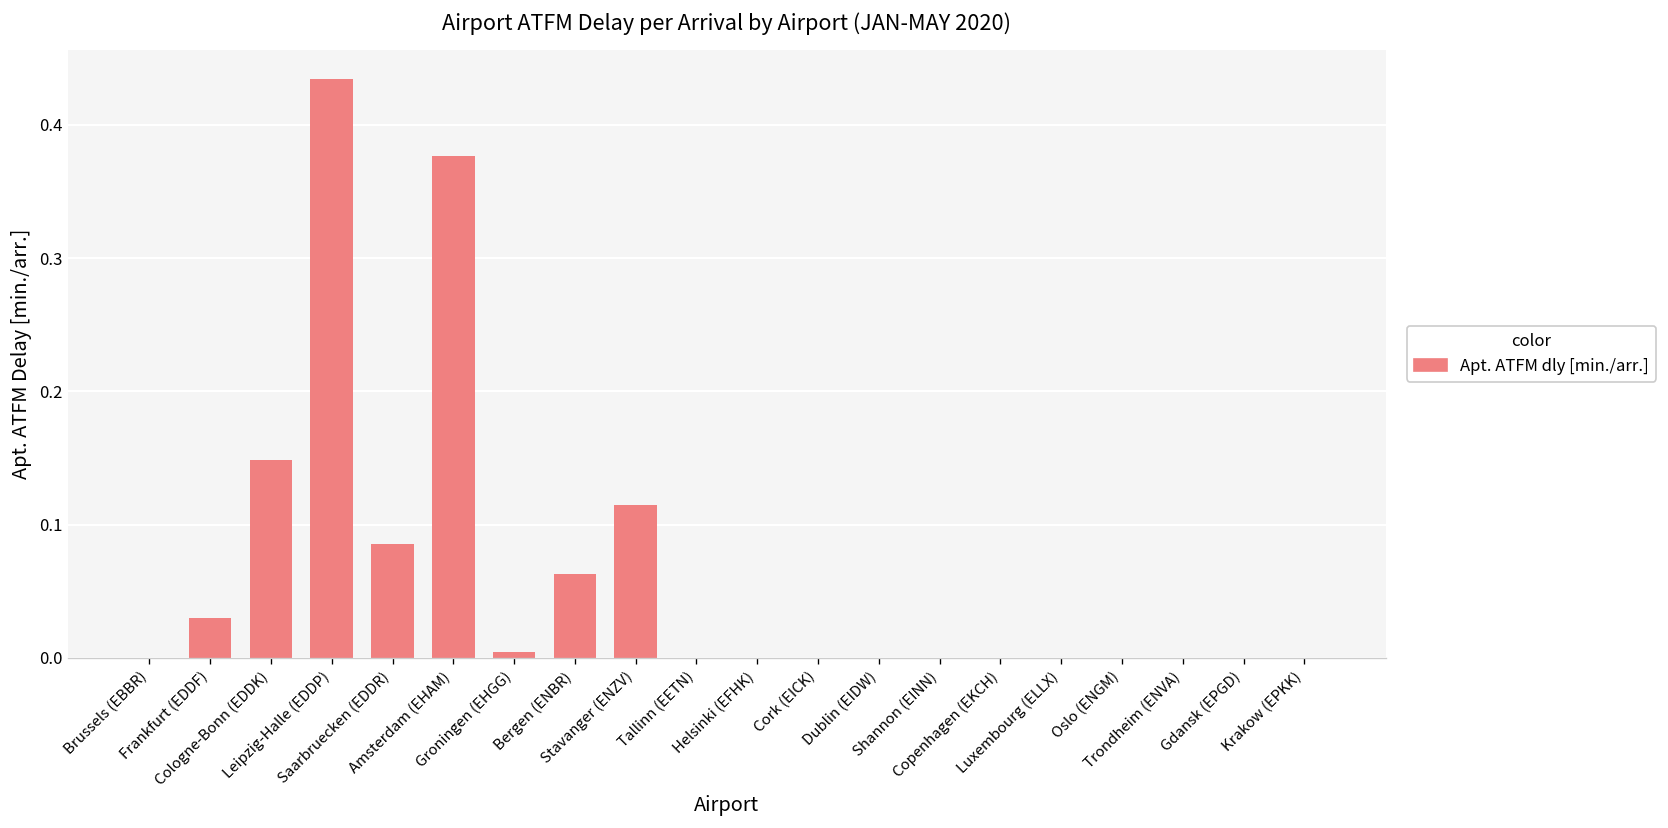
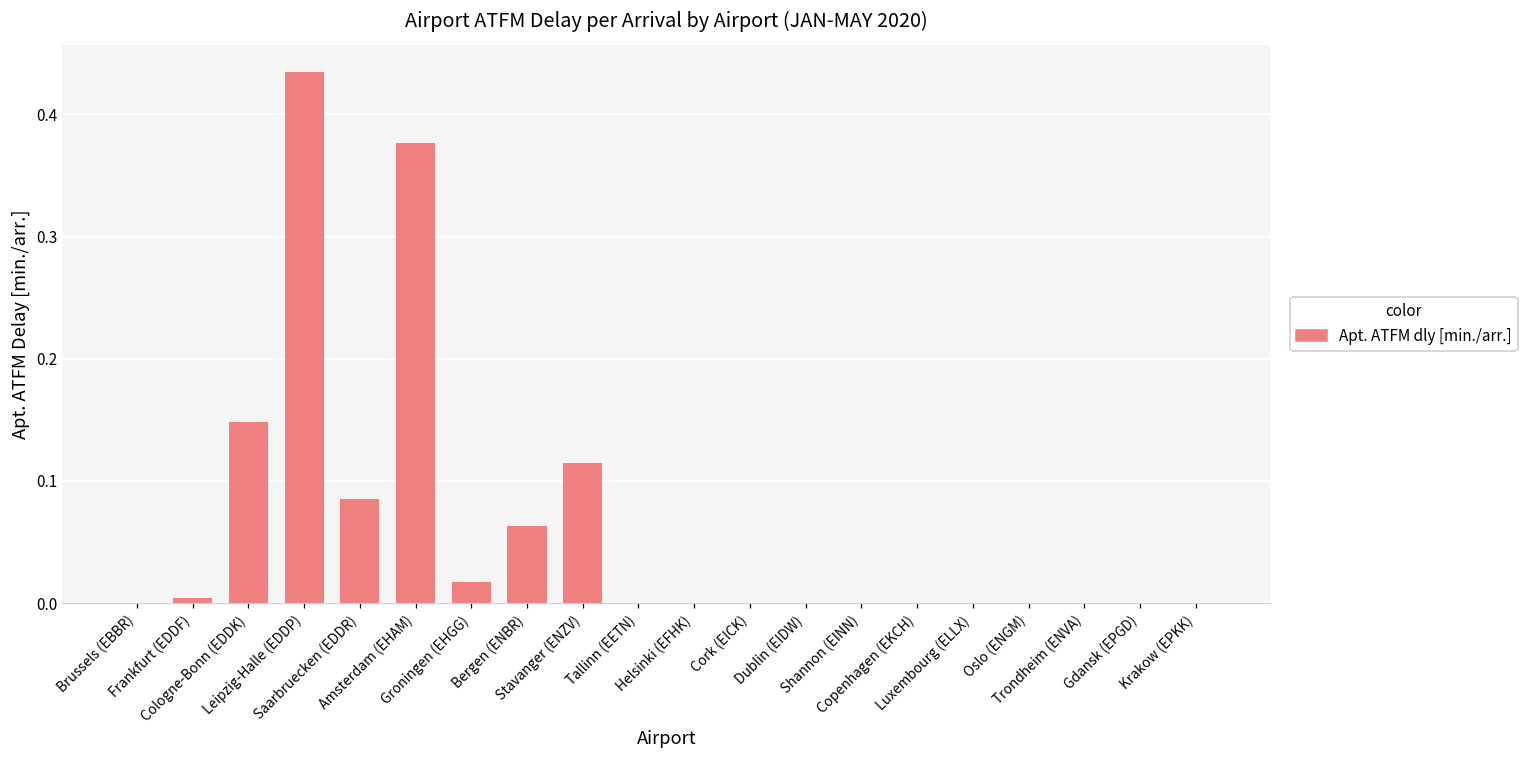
  {
    "Brussels (EBBR)": 0.000,
-   "Frankfurt (EDDF)": 0.030,
+   "Frankfurt (EDDF)": 0.005,
    "Cologne-Bonn (EDDK)": 0.148,
    "Leipzig-Halle (EDDP)": 0.435,
    "Saarbruecken (EDDR)": 0.085,
    "Amsterdam (EHAM)": 0.377,
-   "Groningen (EHGG)": 0.005,
+   "Groningen (EHGG)": 0.017,
    "Bergen (ENBR)": 0.063,
    "Stavanger (ENZV)": 0.115,
    "Tallinn (EETN)": 0.000,
    "Helsinki (EFHK)": 0.000,
    "Cork (EICK)": 0.000,
    "Dublin (EIDW)": 0.000,
    "Shannon (EINN)": 0.000,
    "Copenhagen (EKCH)": 0.000,
    "Luxembourg (ELLX)": 0.000,
    "Oslo (ENGM)": 0.000,
    "Trondheim (ENVA)": 0.000,
    "Gdansk (EPGD)": 0.000,
    "Krakow (EPKK)": 0.000
  }
